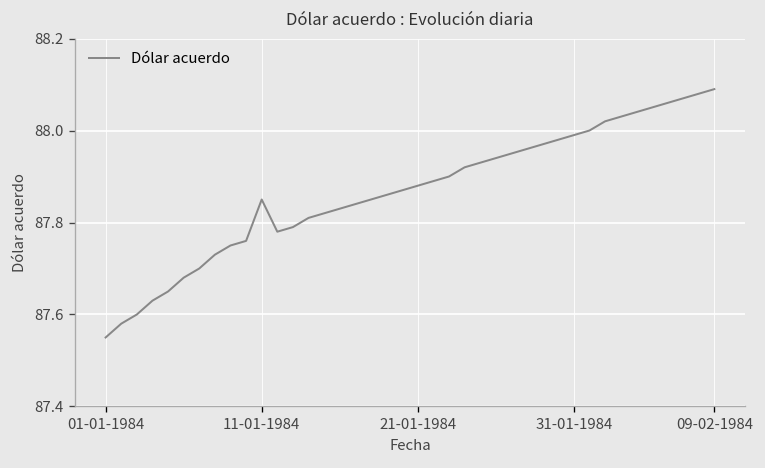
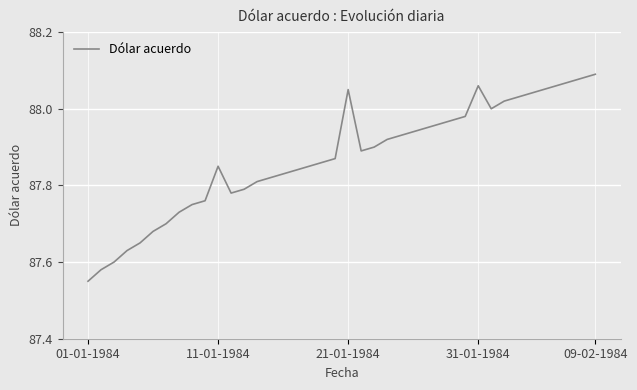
  {
    "01-01-1984": 87.55,
    "11-01-1984": 87.85,
-   "21-01-1984": 87.88,
-   "31-01-1984": 87.99,
+   "21-01-1984": 88.05,
+   "31-01-1984": 88.06,
    "09-02-1984": 88.09
  }
